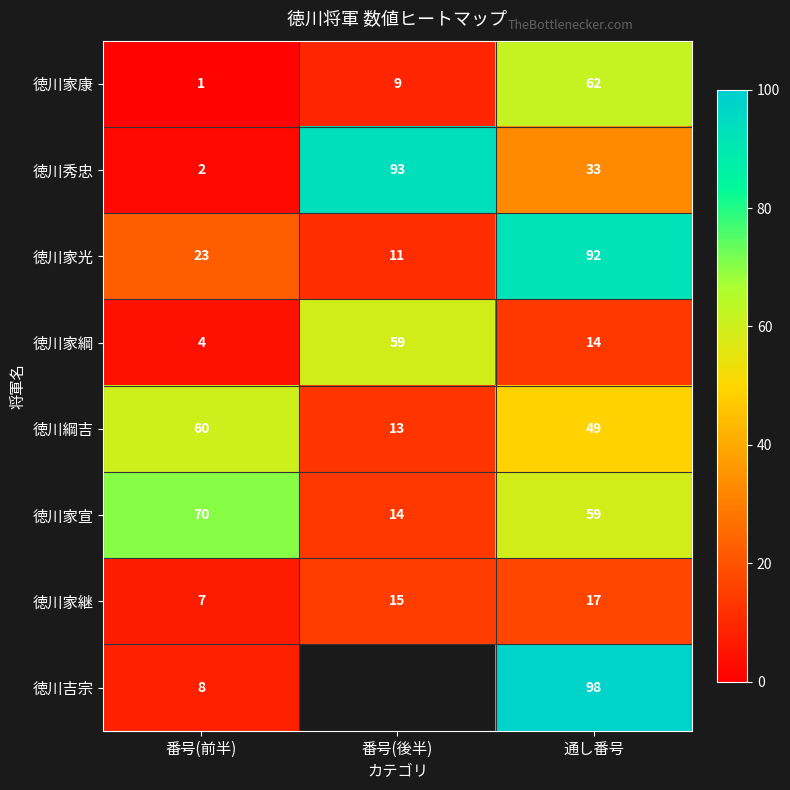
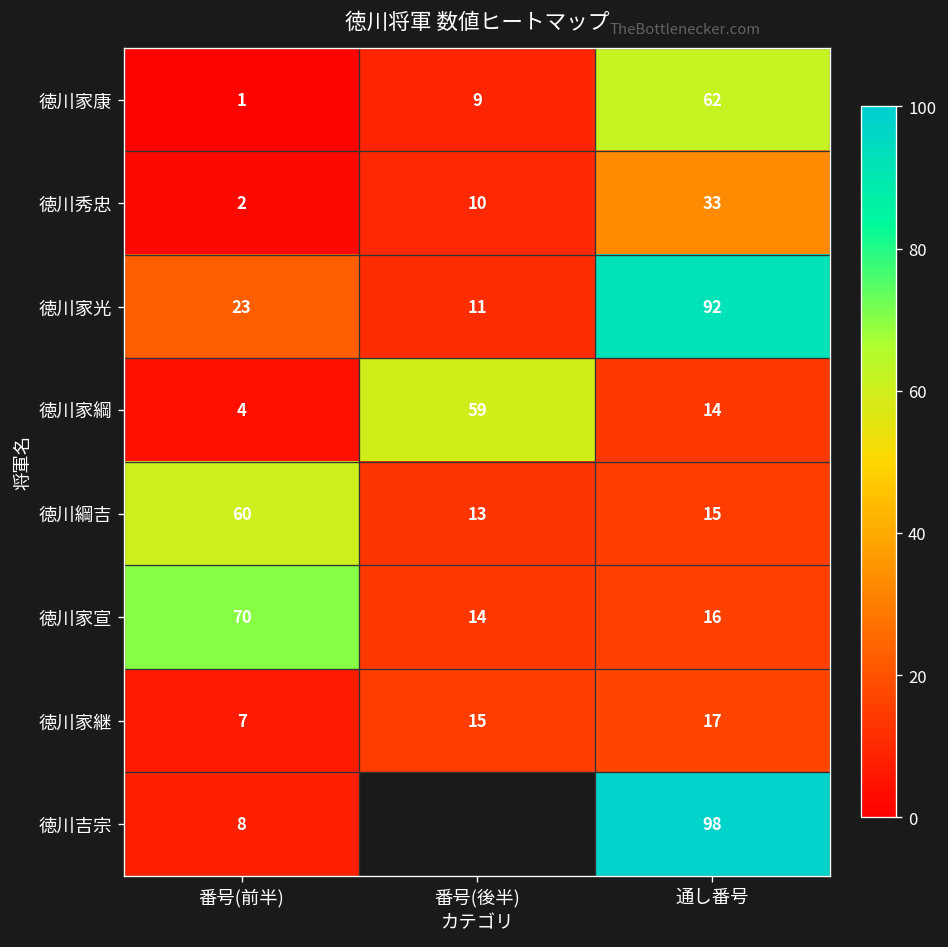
  {
    "徳川家康": {
      "番号(前半)": 1,
      "番号(後半)": 9,
      "通し番号": 62
    },
    "徳川秀忠": {
      "番号(前半)": 2,
-     "番号(後半)": 93,
+     "番号(後半)": 10,
      "通し番号": 33
    },
    "徳川家光": {
      "番号(前半)": 23,
      "番号(後半)": 11,
      "通し番号": 92
    },
    "徳川家綱": {
      "番号(前半)": 4,
      "番号(後半)": 59,
      "通し番号": 14
    },
    "徳川綱吉": {
      "番号(前半)": 60,
      "番号(後半)": 13,
-     "通し番号": 49
+     "通し番号": 15
    },
    "徳川家宣": {
      "番号(前半)": 70,
      "番号(後半)": 14,
-     "通し番号": 59
+     "通し番号": 16
    },
    "徳川家継": {
      "番号(前半)": 7,
      "番号(後半)": 15,
      "通し番号": 17
    },
    "徳川吉宗": {
      "番号(前半)": 8,
      "通し番号": 98
    }
  }
